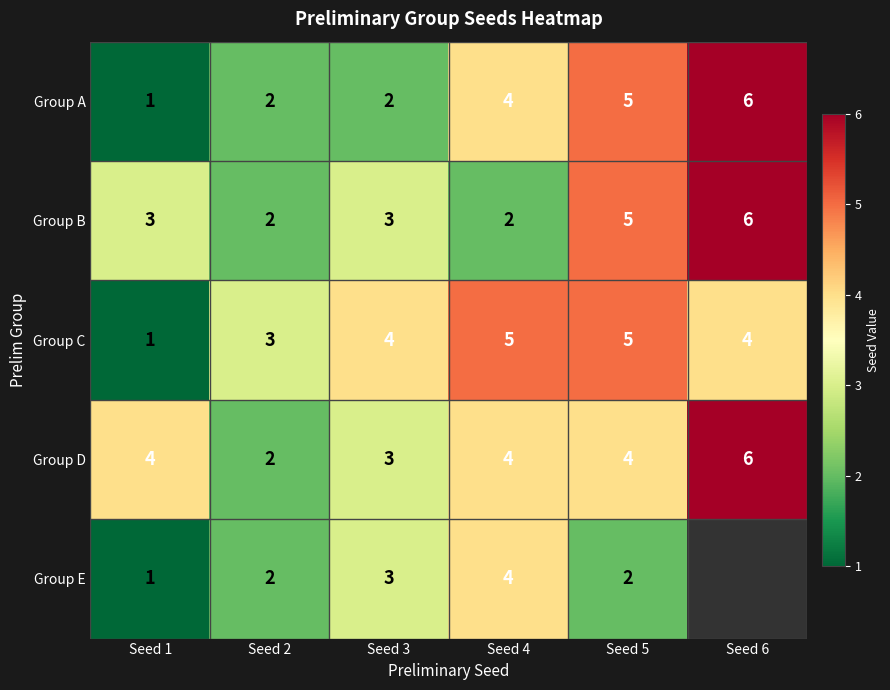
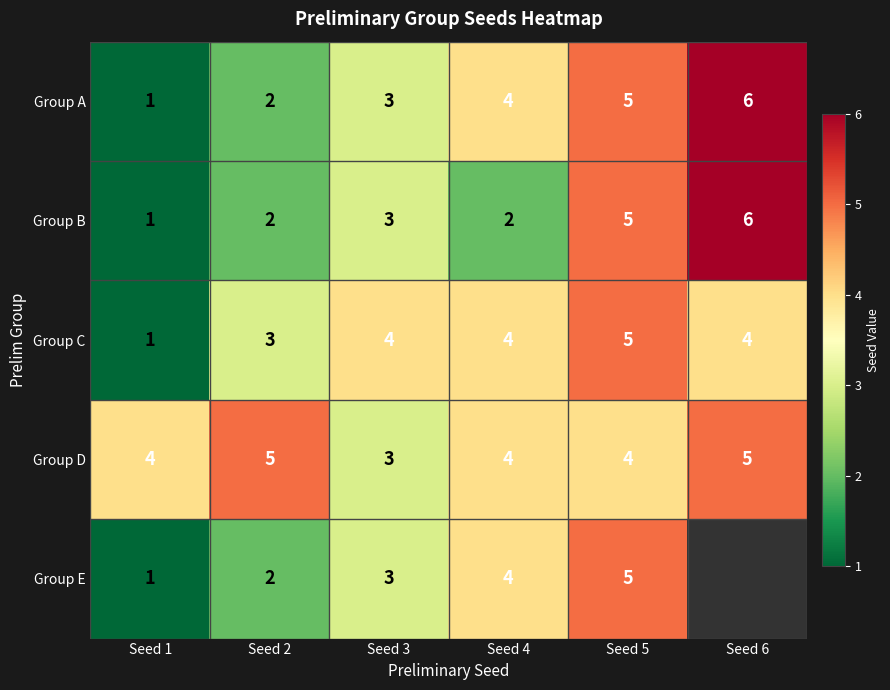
  {
    "Group A": {
      "Seed 1": 1,
      "Seed 2": 2,
-     "Seed 3": 2,
+     "Seed 3": 3,
      "Seed 4": 4,
      "Seed 5": 5,
      "Seed 6": 6
    },
    "Group B": {
-     "Seed 1": 3,
+     "Seed 1": 1,
      "Seed 2": 2,
      "Seed 3": 3,
      "Seed 4": 2,
      "Seed 5": 5,
      "Seed 6": 6
    },
    "Group C": {
      "Seed 1": 1,
      "Seed 2": 3,
      "Seed 3": 4,
-     "Seed 4": 5,
+     "Seed 4": 4,
      "Seed 5": 5,
      "Seed 6": 4
    },
    "Group D": {
      "Seed 1": 4,
-     "Seed 2": 2,
+     "Seed 2": 5,
      "Seed 3": 3,
      "Seed 4": 4,
      "Seed 5": 4,
-     "Seed 6": 6
+     "Seed 6": 5
    },
    "Group E": {
      "Seed 1": 1,
      "Seed 2": 2,
      "Seed 3": 3,
      "Seed 4": 4,
-     "Seed 5": 2
+     "Seed 5": 5
    }
  }
